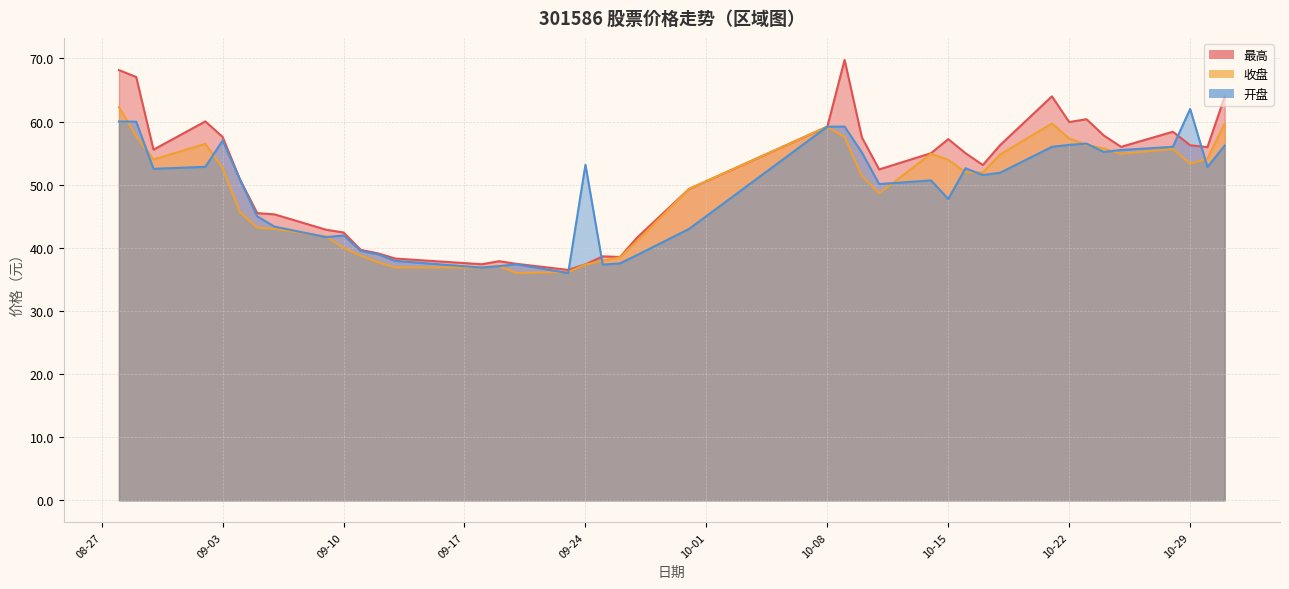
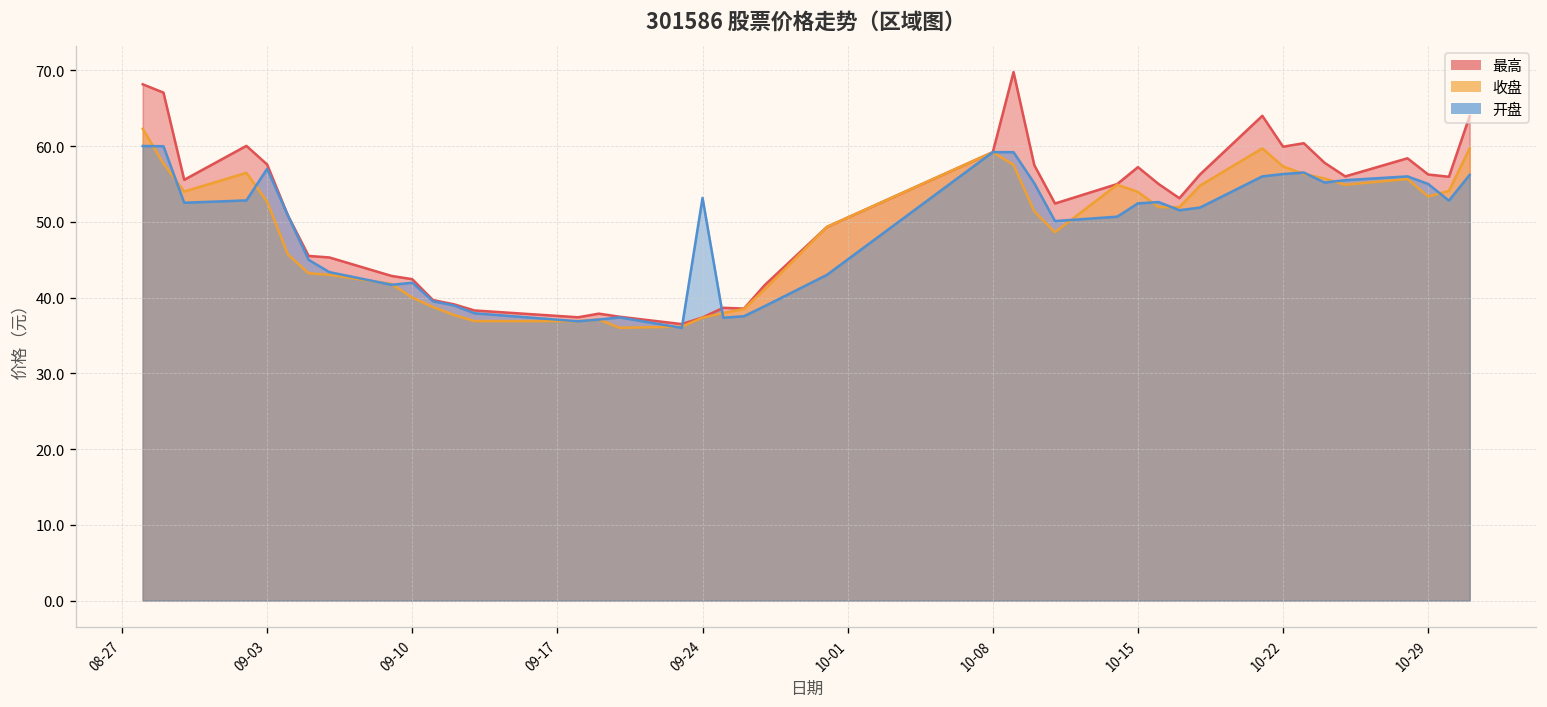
  {
    "开盘": {
      "09-03": 57,
      "09-10": 42,
      "09-24": 53,
-     "10-15": 48,
+     "10-15": 52,
      "10-22": 56,
-     "10-29": 62
+     "10-29": 55
    }
  }
